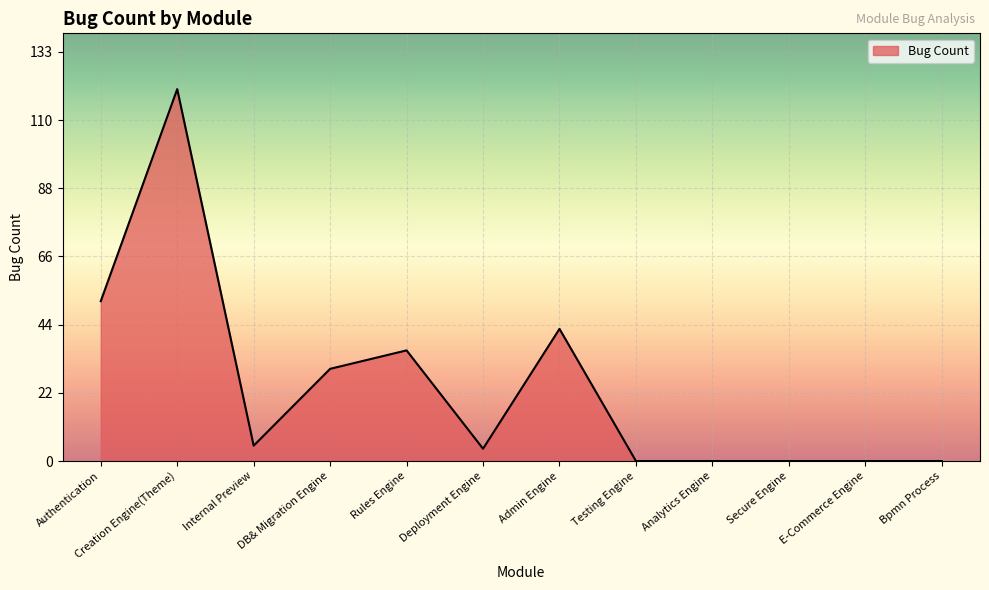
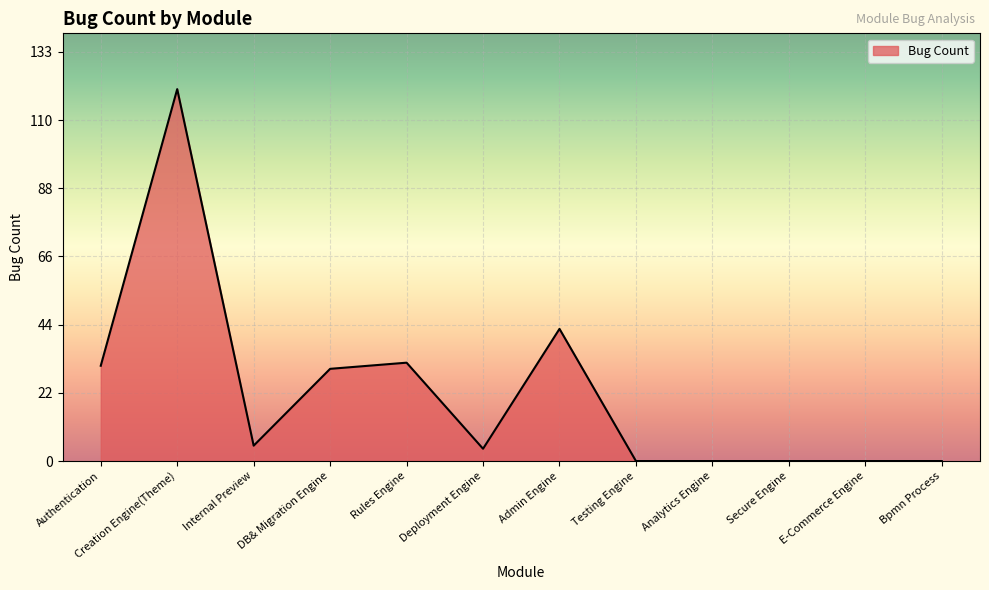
  {
-   "Authentication": 52,
+   "Authentication": 31,
    "Creation Engine(Theme)": 121,
    "Internal Preview": 5,
    "DB& Migration Engine": 30,
-   "Rules Engine": 36,
+   "Rules Engine": 32,
    "Deployment Engine": 4,
    "Admin Engine": 43,
    "Testing Engine": 0,
    "Analytics Engine": 0,
    "Secure Engine": 0,
    "E-Commerce Engine": 0,
    "Bpmn Process": 0
  }
